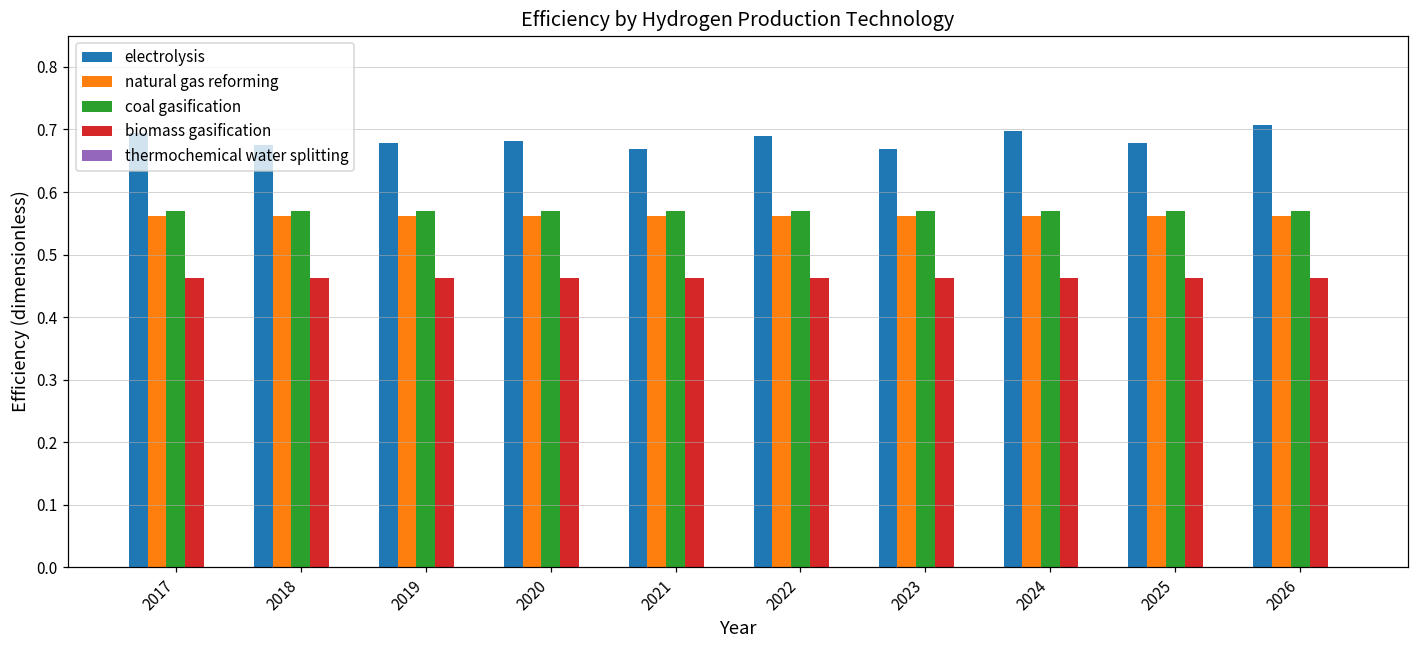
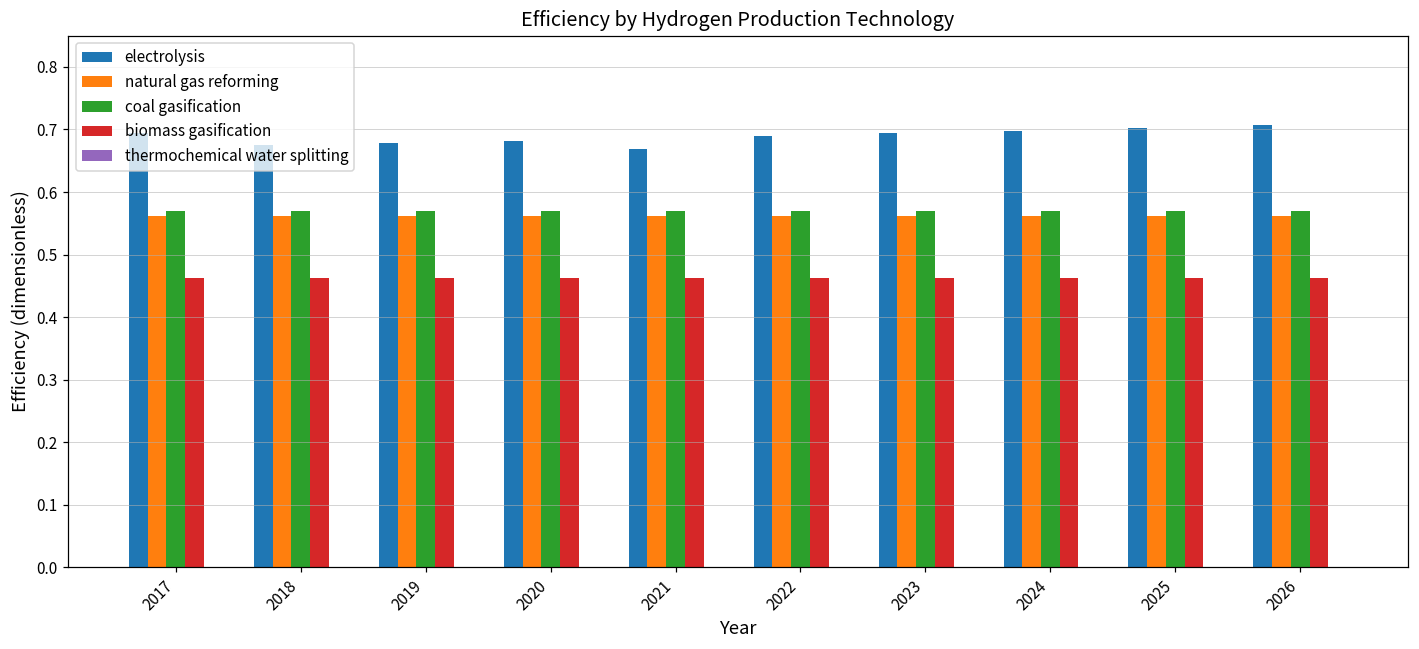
  {
    "electrolysis": {
      "2019": 0.68,
      "2020": 0.68,
      "2021": 0.67,
      "2022": 0.69,
-     "2023": 0.67,
+     "2023": 0.69,
      "2024": 0.70,
-     "2025": 0.68,
+     "2025": 0.70,
      "2026": 0.71
    },
    "natural gas reforming": {
      "2017": 0.56,
      "2018": 0.56,
      "2019": 0.56,
      "2020": 0.56,
      "2021": 0.56,
      "2022": 0.56,
      "2023": 0.56,
      "2024": 0.56,
      "2025": 0.56,
      "2026": 0.56
    },
    "coal gasification": {
      "2017": 0.57,
      "2018": 0.57,
      "2019": 0.57,
      "2020": 0.57,
      "2021": 0.57,
      "2022": 0.57,
      "2023": 0.57,
      "2024": 0.57,
      "2025": 0.57,
      "2026": 0.57
    },
    "biomass gasification": {
      "2017": 0.46,
      "2018": 0.46,
      "2019": 0.46,
      "2020": 0.46,
      "2021": 0.46,
      "2022": 0.46,
      "2023": 0.46,
      "2024": 0.46,
      "2025": 0.46,
      "2026": 0.46
    },
    "thermochemical water splitting": {
      "2017": 0.00,
      "2018": 0.00,
      "2019": 0.00,
      "2020": 0.00,
      "2021": 0.00,
      "2022": 0.00,
      "2023": 0.00,
      "2024": 0.00,
      "2025": 0.00,
      "2026": 0.00
    }
  }
